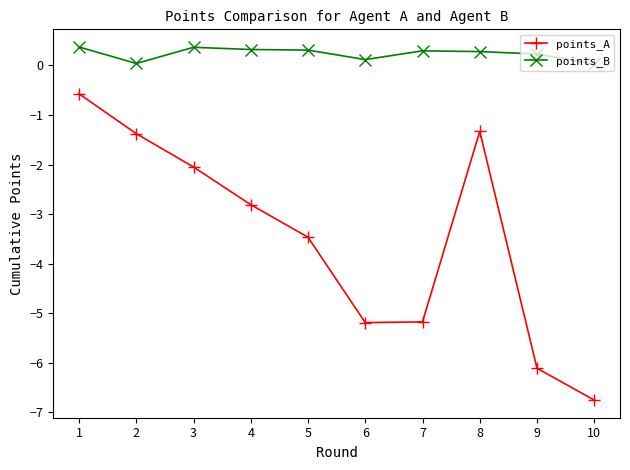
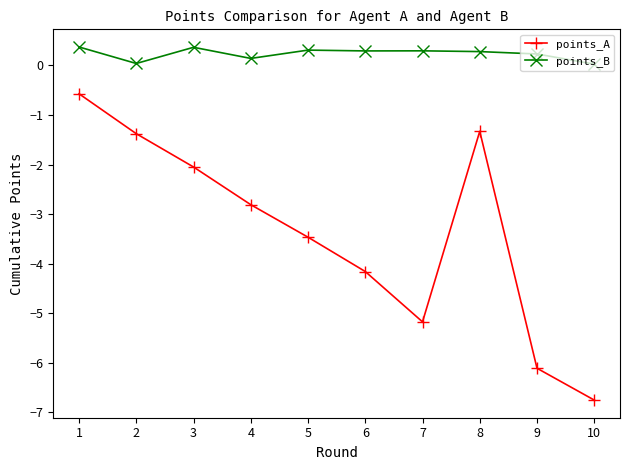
  {
    "points_A": {
      "1": -0.6,
      "2": -1.4,
      "3": -2.1,
      "4": -2.8,
      "5": -3.5,
-     "6": -5.2,
+     "6": -4.2,
      "7": -5.2,
      "8": -1.3,
      "9": -6.1,
      "10": -6.8
    },
    "points_B": {
      "1": 0.4,
      "2": 0.0,
      "3": 0.4,
-     "4": 0.3,
+     "4": 0.1,
      "5": 0.3,
-     "6": 0.1,
+     "6": 0.3,
      "7": 0.3,
      "8": 0.3
    }
  }
